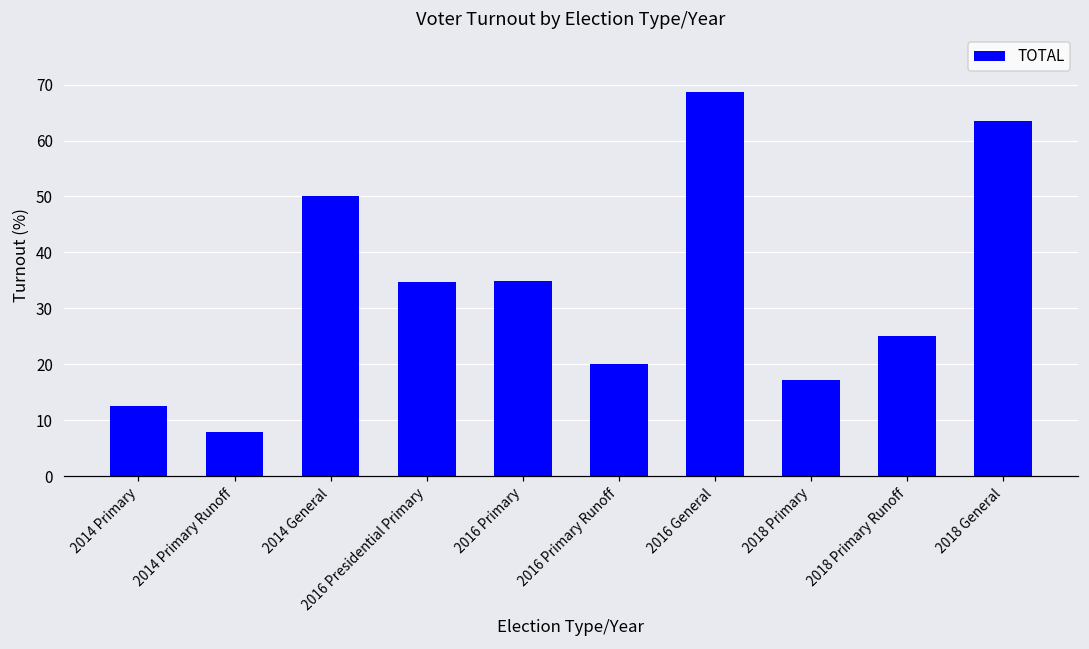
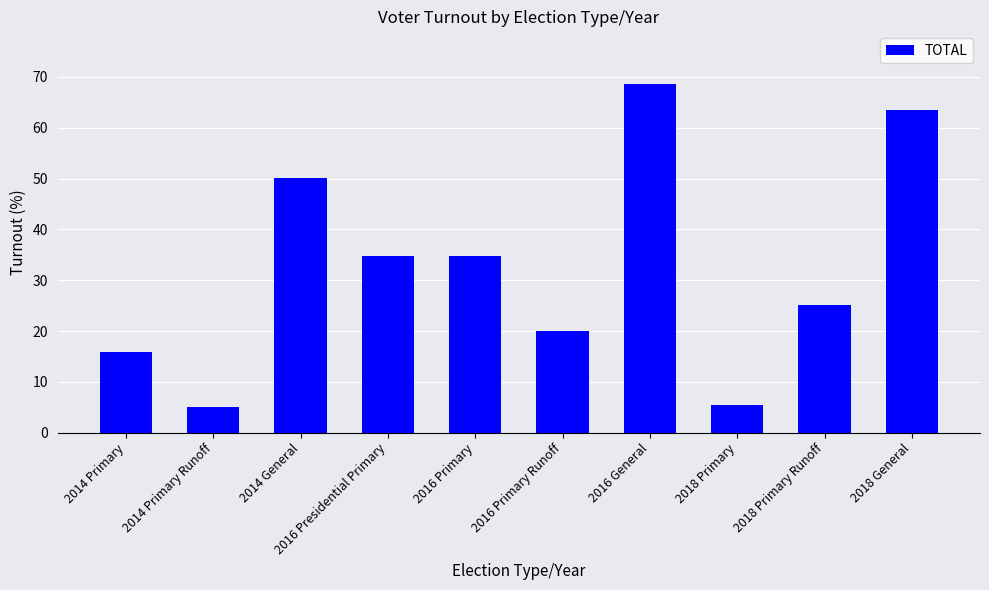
  {
-   "2014 Primary": 12,
-   "2014 Primary Runoff": 8,
+   "2014 Primary": 16,
+   "2014 Primary Runoff": 5,
    "2014 General": 50,
    "2016 Presidential Primary": 35,
    "2016 Primary": 35,
    "2016 Primary Runoff": 20,
    "2016 General": 69,
-   "2018 Primary": 17,
+   "2018 Primary": 6,
    "2018 Primary Runoff": 25,
    "2018 General": 64
  }
